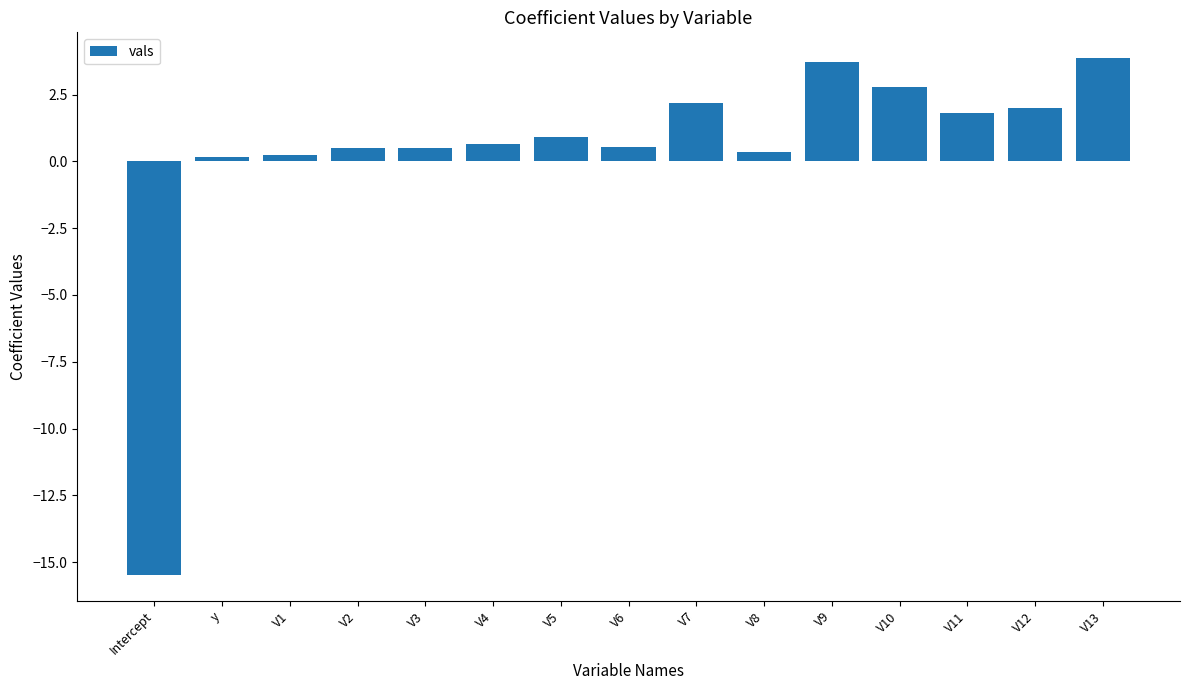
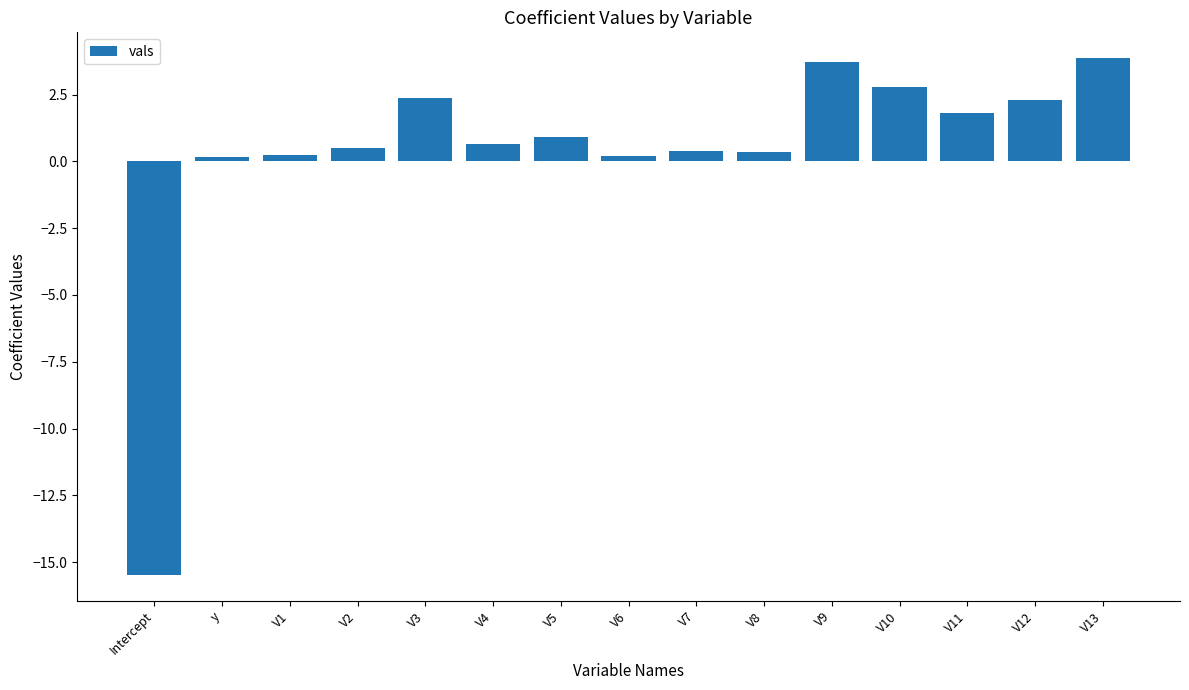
  {
    "Intercept": -15.5,
    "y": 0.2,
    "V1": 0.2,
    "V2": 0.5,
-   "V3": 0.5,
+   "V3": 2.4,
    "V4": 0.6,
    "V5": 0.9,
-   "V6": 0.5,
-   "V7": 2.2,
+   "V6": 0.2,
+   "V7": 0.4,
    "V8": 0.3,
    "V9": 3.7,
    "V10": 2.8,
    "V11": 1.8,
-   "V12": 2.0,
+   "V12": 2.3,
    "V13": 3.9
  }
